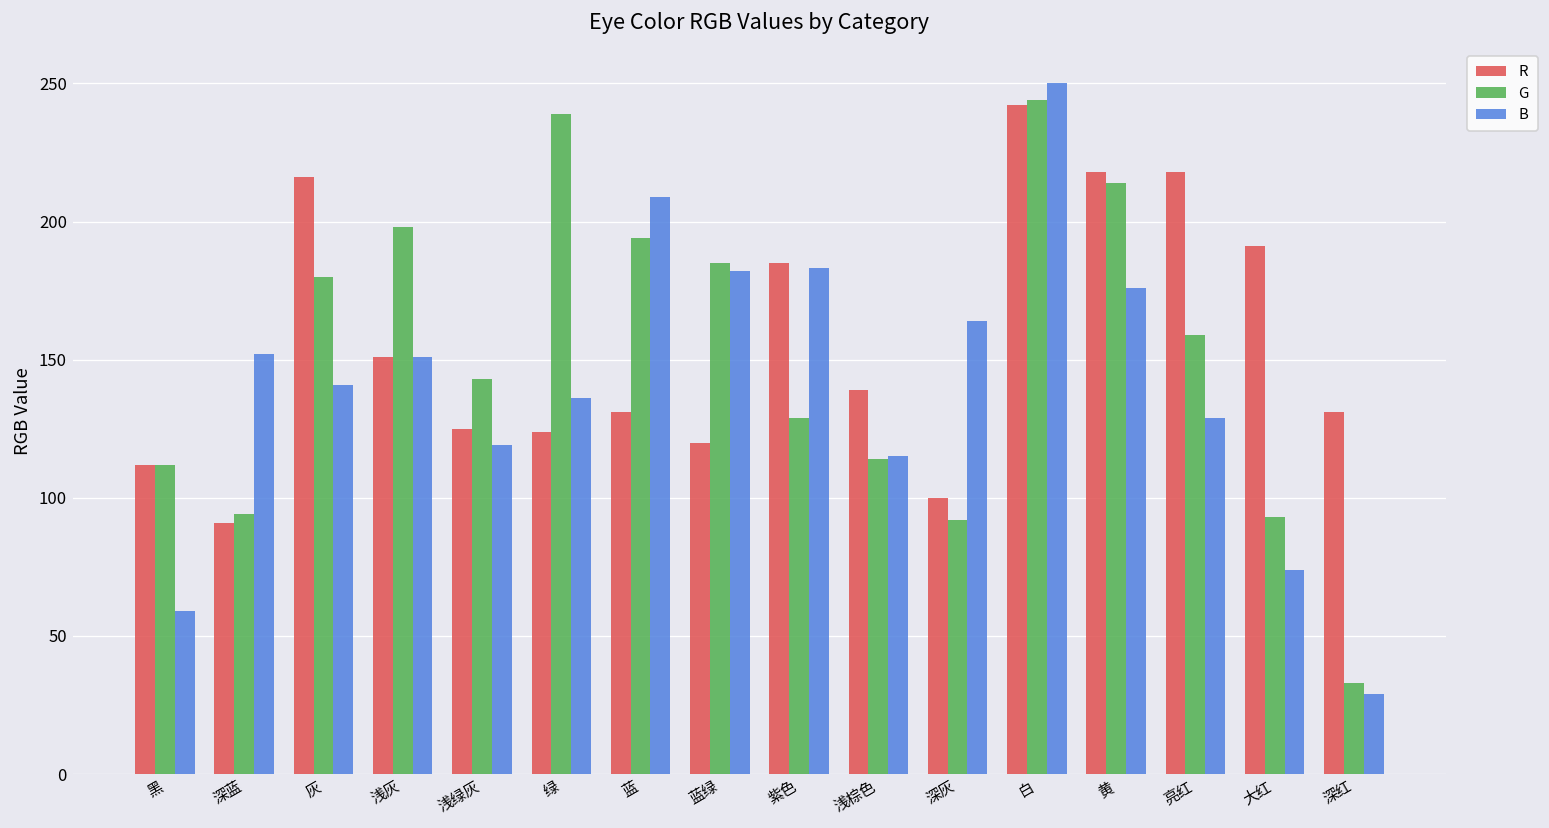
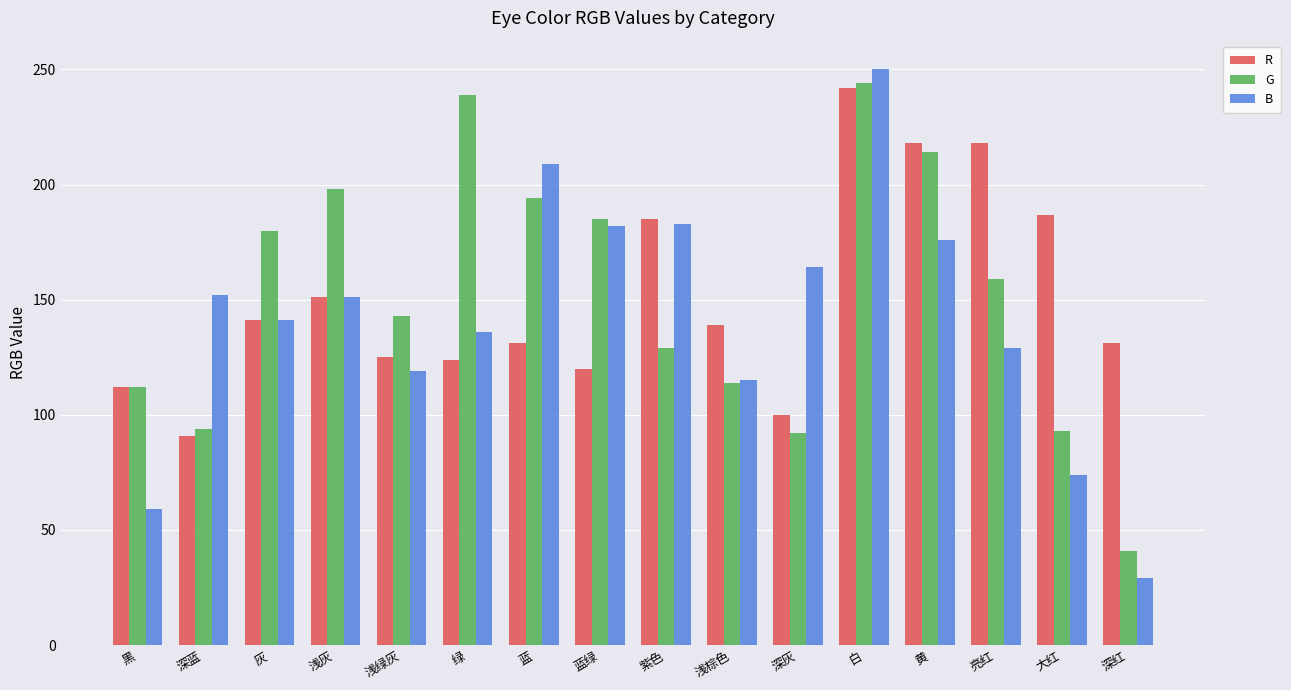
  {
    "R": {
      "黑": 112,
      "深蓝": 91,
-     "灰": 216,
+     "灰": 141,
      "浅灰": 151,
      "浅绿灰": 125,
      "绿": 124,
      "蓝": 131,
      "蓝绿": 120,
      "紫色": 185,
      "浅棕色": 139,
      "深灰": 100,
      "白": 242,
      "黄": 218,
      "亮红": 218,
-     "大红": 191,
+     "大红": 187,
      "深红": 131
    },
    "G": {
      "黑": 112,
      "深蓝": 94,
      "灰": 180,
      "浅灰": 198,
      "浅绿灰": 143,
      "绿": 239,
      "蓝": 194,
      "蓝绿": 185,
      "紫色": 129,
      "浅棕色": 114,
      "深灰": 92,
      "白": 244,
      "黄": 214,
      "亮红": 159,
      "大红": 93,
-     "深红": 33
+     "深红": 41
    },
    "B": {
      "黑": 59,
      "深蓝": 152,
      "灰": 141,
      "浅灰": 151,
      "浅绿灰": 119,
      "绿": 136,
      "蓝": 209,
      "蓝绿": 182,
      "紫色": 183,
      "浅棕色": 115,
      "深灰": 164,
      "白": 250,
      "黄": 176,
      "亮红": 129,
      "大红": 74,
      "深红": 29
    }
  }
